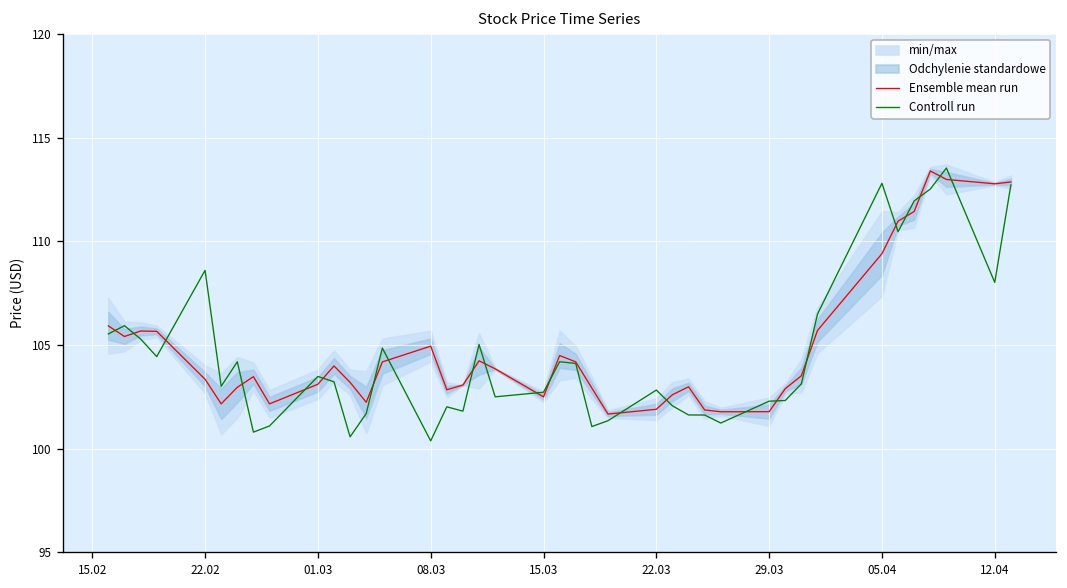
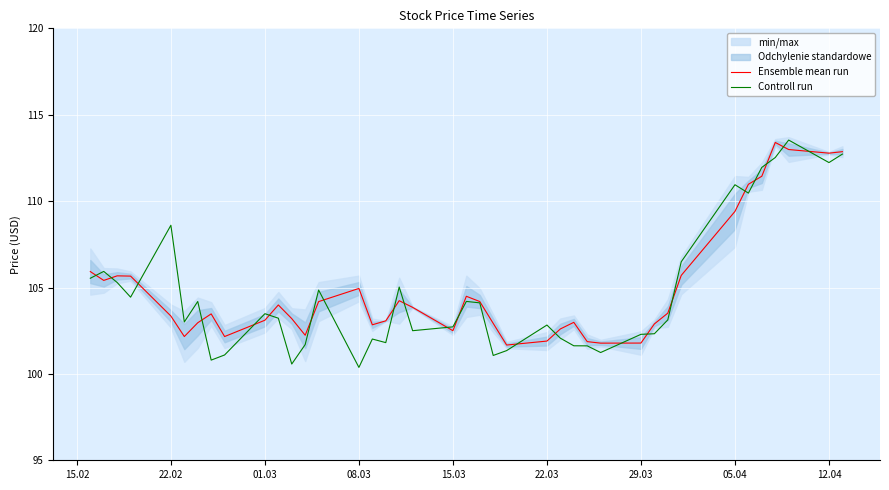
  {
    "Ensemble mean run": {
      "22.02": 103.3,
      "01.03": 103.1,
      "08.03": 104.9,
      "22.03": 101.9,
      "29.03": 101.8,
      "05.04": 109.4
    },
    "Controll run": {
      "22.02": 108.6,
      "08.03": 100.4,
      "22.03": 102.8,
      "29.03": 102.3,
-     "05.04": 112.8,
-     "12.04": 108.0
+     "05.04": 110.9,
+     "12.04": 112.2
    }
  }
